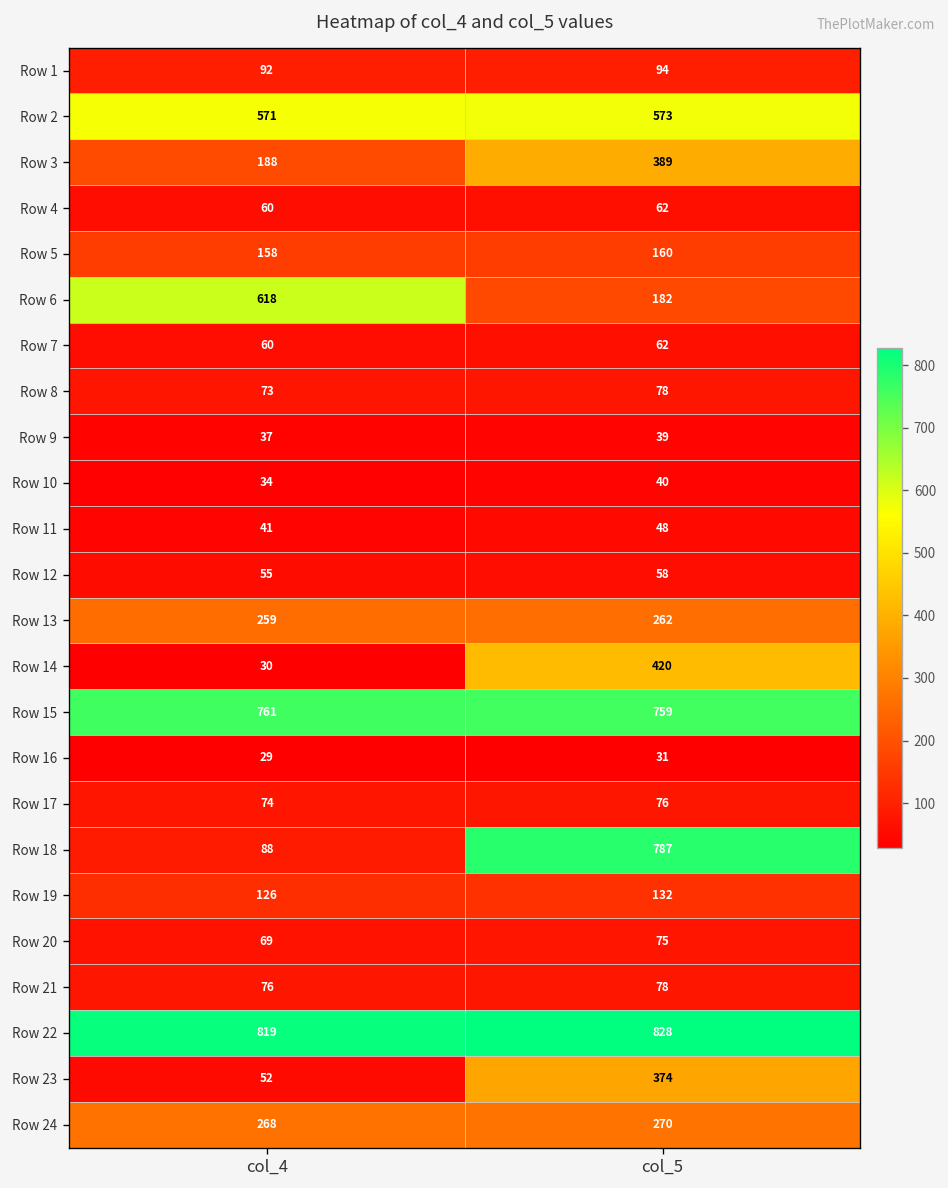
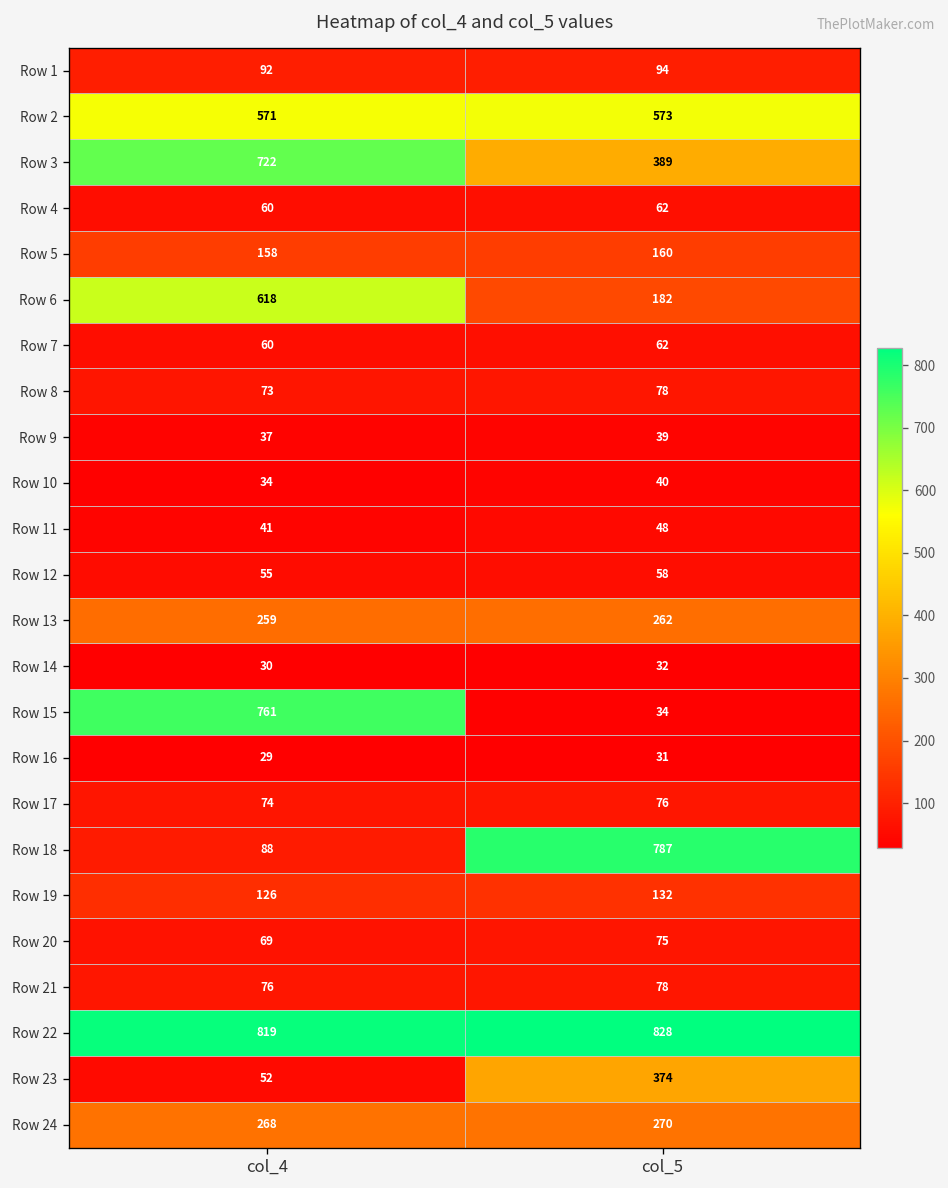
  {
    "Row 1": {
      "col_4": 92,
      "col_5": 94
    },
    "Row 2": {
      "col_4": 571,
      "col_5": 573
    },
    "Row 3": {
-     "col_4": 188,
+     "col_4": 722,
      "col_5": 389
    },
    "Row 4": {
      "col_4": 60,
      "col_5": 62
    },
    "Row 5": {
      "col_4": 158,
      "col_5": 160
    },
    "Row 6": {
      "col_4": 618,
      "col_5": 182
    },
    "Row 7": {
      "col_4": 60,
      "col_5": 62
    },
    "Row 8": {
      "col_4": 73,
      "col_5": 78
    },
    "Row 9": {
      "col_4": 37,
      "col_5": 39
    },
    "Row 10": {
      "col_4": 34,
      "col_5": 40
    },
    "Row 11": {
      "col_4": 41,
      "col_5": 48
    },
    "Row 12": {
      "col_4": 55,
      "col_5": 58
    },
    "Row 13": {
      "col_4": 259,
      "col_5": 262
    },
    "Row 14": {
      "col_4": 30,
-     "col_5": 420
+     "col_5": 32
    },
    "Row 15": {
      "col_4": 761,
-     "col_5": 759
+     "col_5": 34
    },
    "Row 16": {
      "col_4": 29,
      "col_5": 31
    },
    "Row 17": {
      "col_4": 74,
      "col_5": 76
    },
    "Row 18": {
      "col_4": 88,
      "col_5": 787
    },
    "Row 19": {
      "col_4": 126,
      "col_5": 132
    },
    "Row 20": {
      "col_4": 69,
      "col_5": 75
    },
    "Row 21": {
      "col_4": 76,
      "col_5": 78
    },
    "Row 22": {
      "col_4": 819,
      "col_5": 828
    },
    "Row 23": {
      "col_4": 52,
      "col_5": 374
    },
    "Row 24": {
      "col_4": 268,
      "col_5": 270
    }
  }
